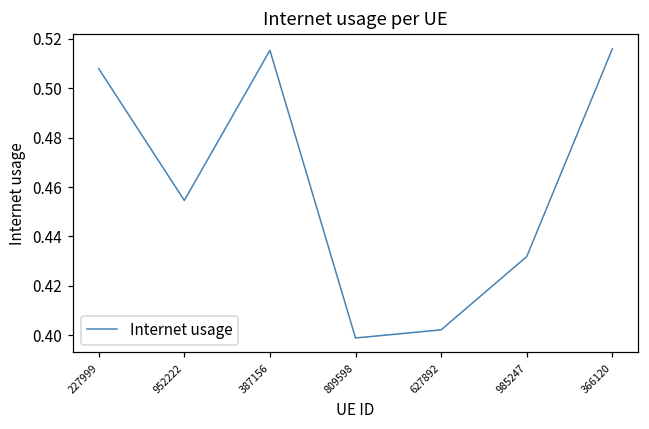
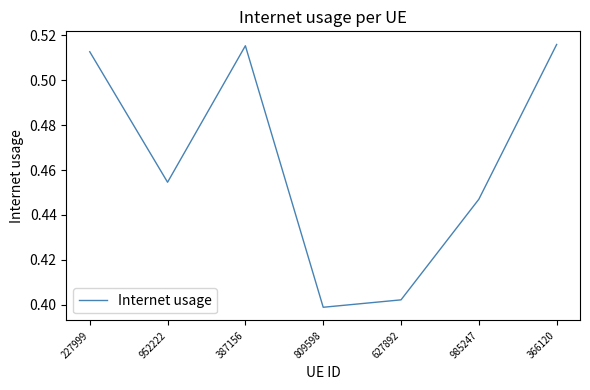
  {
-   "227999": 0.508,
+   "227999": 0.513,
    "952222": 0.455,
    "387156": 0.515,
    "809598": 0.399,
    "627892": 0.402,
-   "985247": 0.432,
+   "985247": 0.447,
    "366120": 0.516
  }
